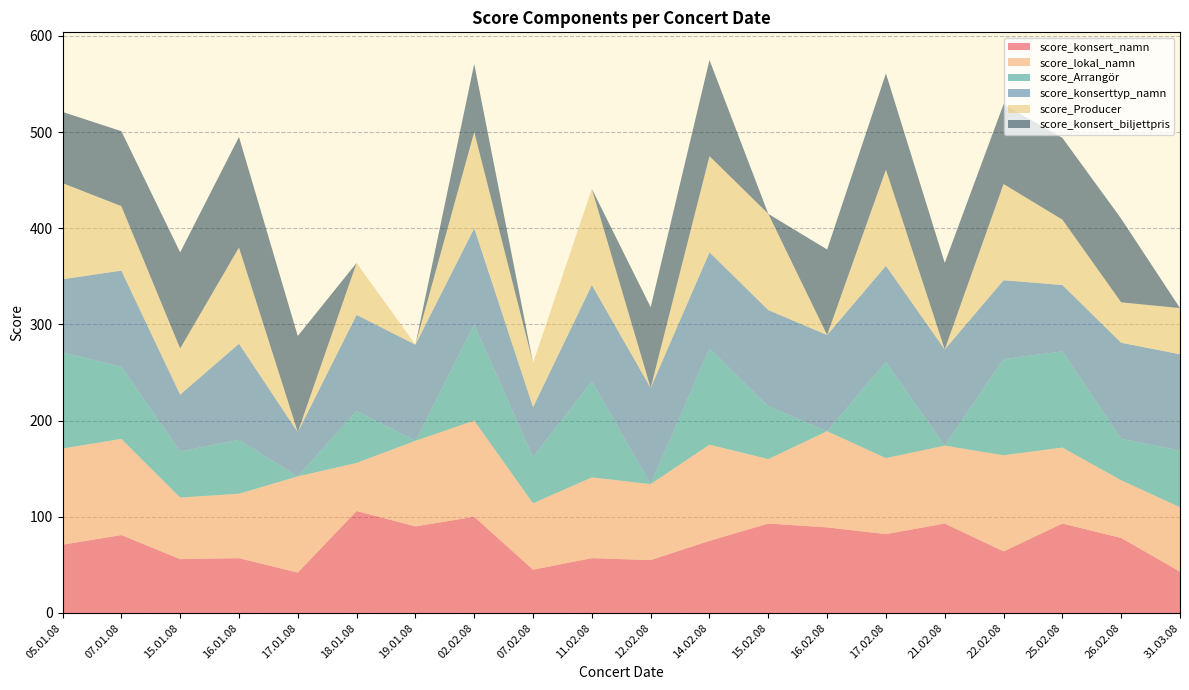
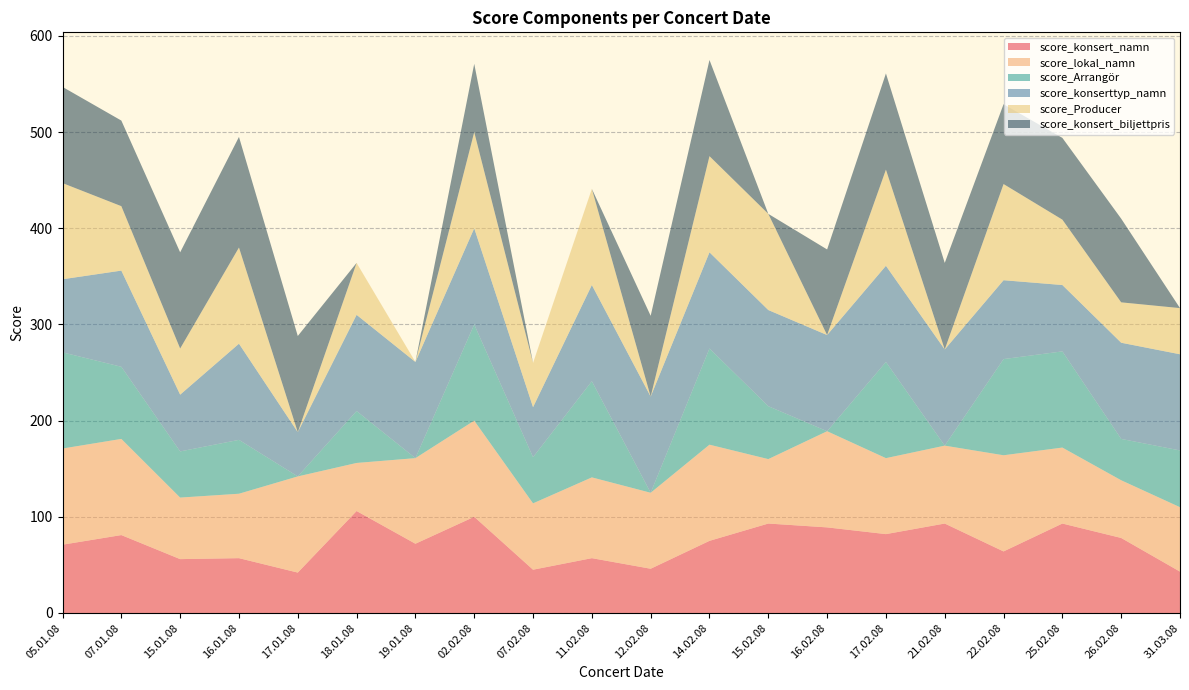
  {
    "score_konsert_namn": {
      "05.01.08": 70,
      "07.01.08": 80,
      "15.01.08": 60,
      "16.01.08": 60,
      "17.01.08": 40,
      "18.01.08": 110,
-     "19.01.08": 90,
+     "19.01.08": 70,
      "02.02.08": 100,
      "07.02.08": 50,
      "11.02.08": 60,
-     "12.02.08": 60,
+     "12.02.08": 50,
      "14.02.08": 80,
      "15.02.08": 90,
      "16.02.08": 90,
      "17.02.08": 80,
      "21.02.08": 90,
      "22.02.08": 60,
      "25.02.08": 90,
      "26.02.08": 80,
      "31.03.08": 40
    },
    "score_konsert_biljettpris": {
-     "05.01.08": 70,
-     "07.01.08": 80,
+     "05.01.08": 100,
+     "07.01.08": 90,
      "15.01.08": 100,
      "16.01.08": 120,
      "17.01.08": 100,
      "02.02.08": 70,
      "12.02.08": 80,
      "14.02.08": 100,
      "16.02.08": 90,
      "17.02.08": 100,
      "21.02.08": 90,
      "25.02.08": 90,
      "26.02.08": 90
    }
  }
